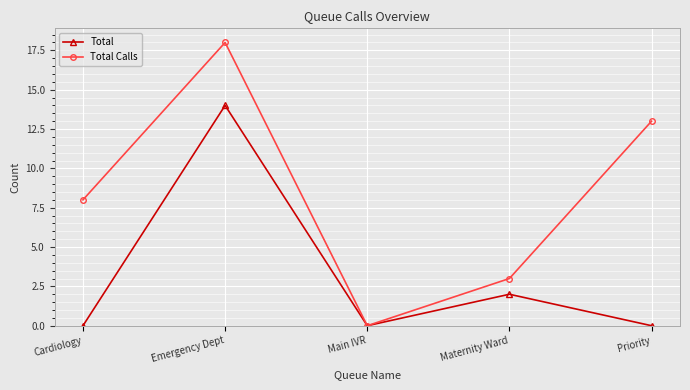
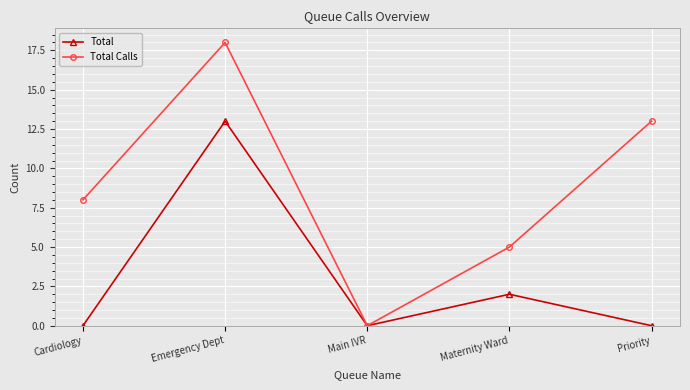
  {
    "Total": {
      "Cardiology": 0,
-     "Emergency Dept": 14,
+     "Emergency Dept": 13,
      "Maternity Ward": 2,
      "Priority": 0
    },
    "Total Calls": {
      "Cardiology": 8,
      "Emergency Dept": 18,
-     "Maternity Ward": 3,
+     "Maternity Ward": 5,
      "Priority": 13
    }
  }
